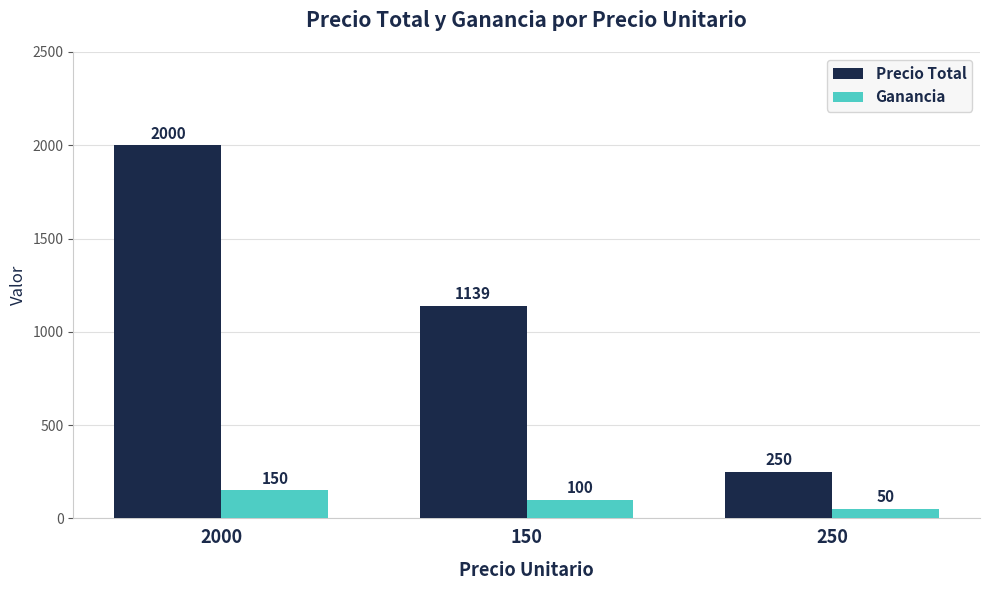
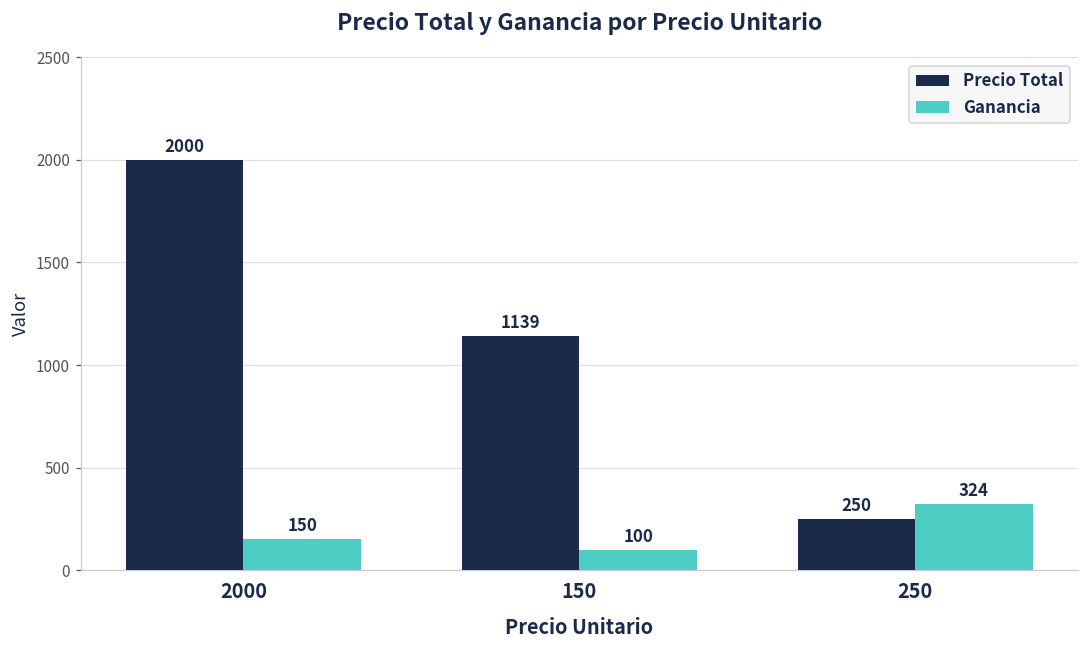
  {
    "Precio Total": {
      "2000": 2000,
      "150": 1139,
      "250": 250
    },
    "Ganancia": {
      "2000": 150,
      "150": 100,
-     "250": 50
+     "250": 324
    }
  }
